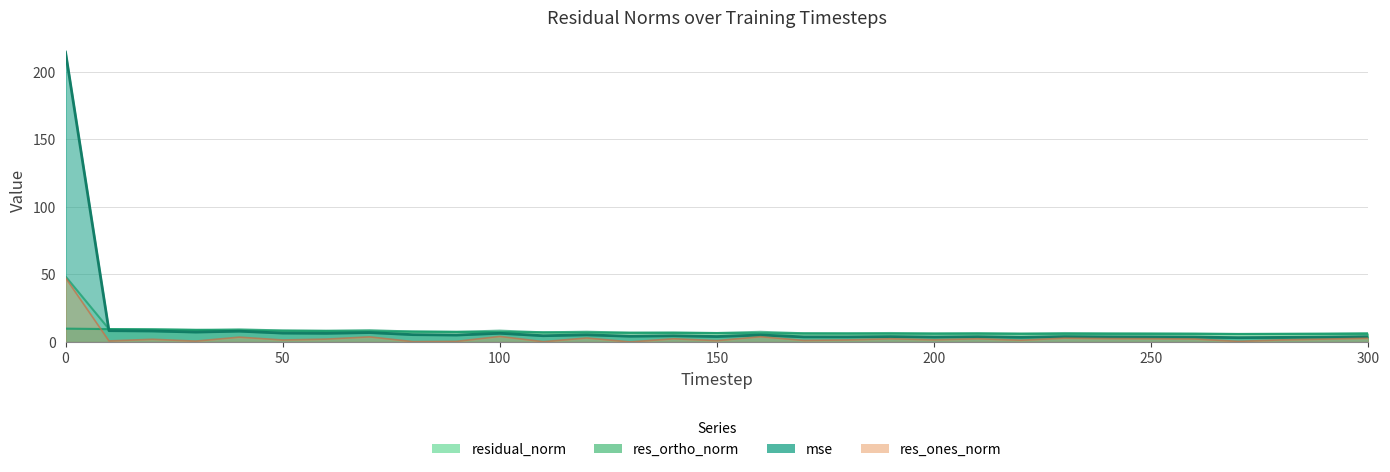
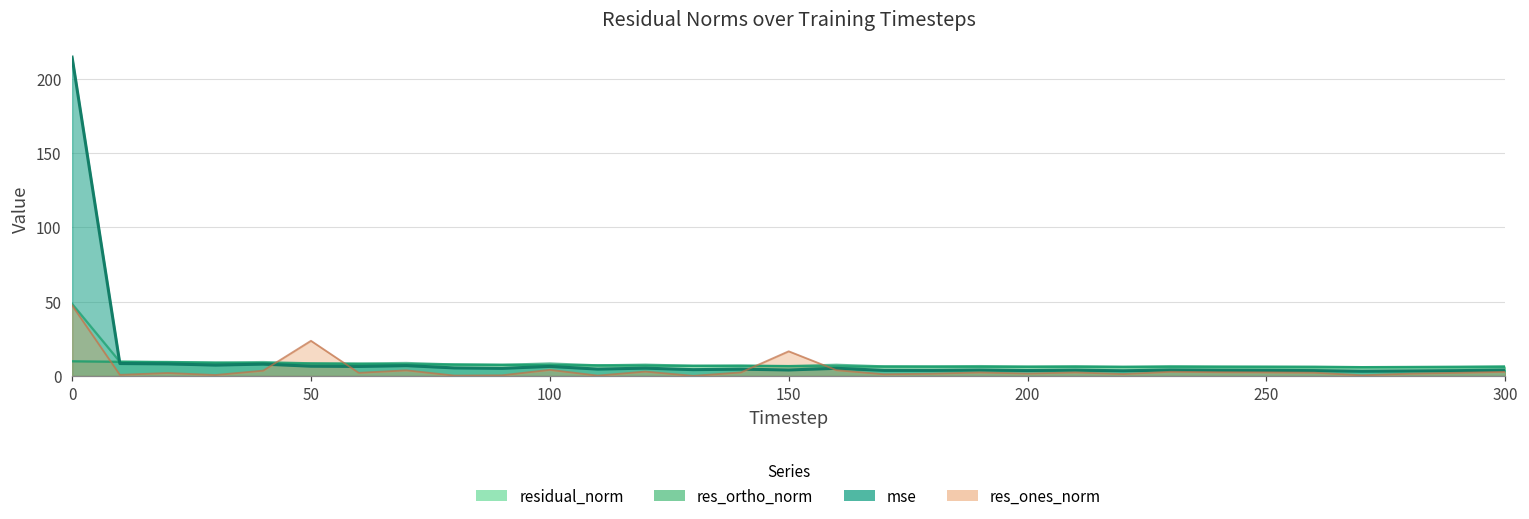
  {
    "res_ones_norm": {
-     "50": 2,
+     "50": 24,
      "100": 4,
-     "150": 1,
+     "150": 17,
      "200": 2
    }
  }
